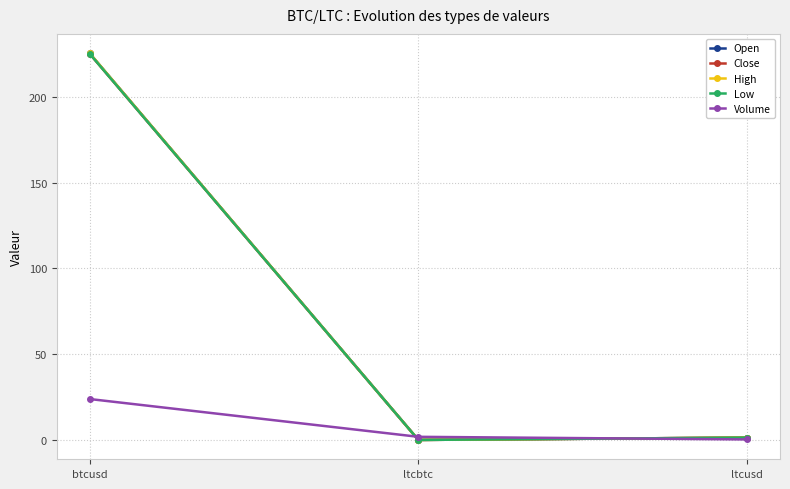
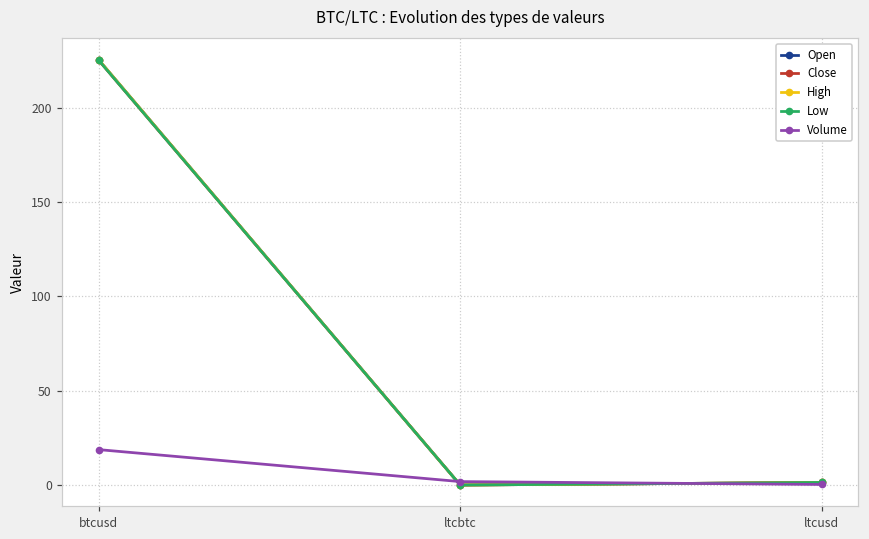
  {
    "Volume": {
-     "btcusd": 24,
+     "btcusd": 19,
      "ltcbtc": 2
    }
  }
